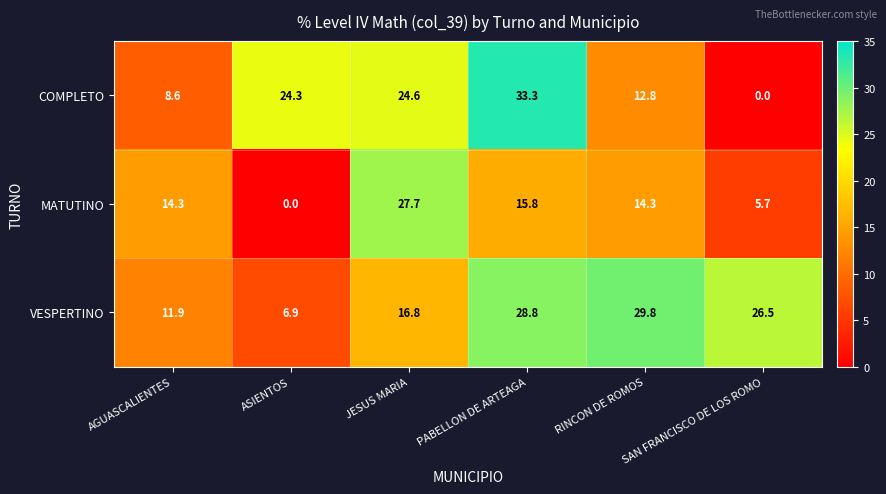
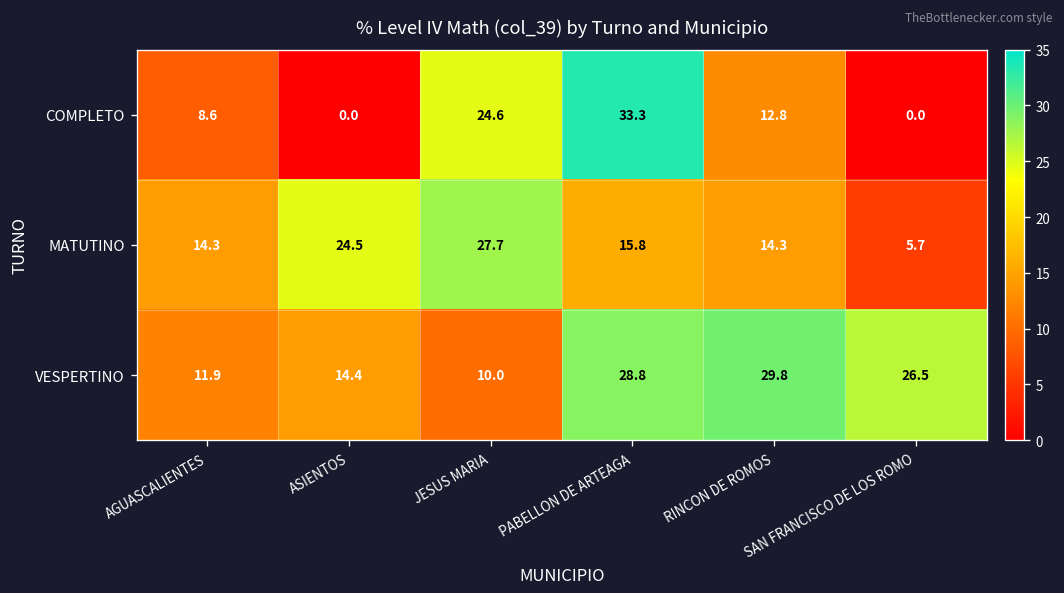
  {
    "COMPLETO": {
      "AGUASCALIENTES": 8.6,
-     "ASIENTOS": 24.3,
+     "ASIENTOS": 0.0,
      "JESUS MARIA": 24.6,
      "PABELLON DE ARTEAGA": 33.3,
      "RINCON DE ROMOS": 12.8,
      "SAN FRANCISCO DE LOS ROMO": 0.0
    },
    "MATUTINO": {
      "AGUASCALIENTES": 14.3,
-     "ASIENTOS": 0.0,
+     "ASIENTOS": 24.5,
      "JESUS MARIA": 27.7,
      "PABELLON DE ARTEAGA": 15.8,
      "RINCON DE ROMOS": 14.3,
      "SAN FRANCISCO DE LOS ROMO": 5.7
    },
    "VESPERTINO": {
      "AGUASCALIENTES": 11.9,
-     "ASIENTOS": 6.9,
-     "JESUS MARIA": 16.8,
+     "ASIENTOS": 14.4,
+     "JESUS MARIA": 10.0,
      "PABELLON DE ARTEAGA": 28.8,
      "RINCON DE ROMOS": 29.8,
      "SAN FRANCISCO DE LOS ROMO": 26.5
    }
  }
